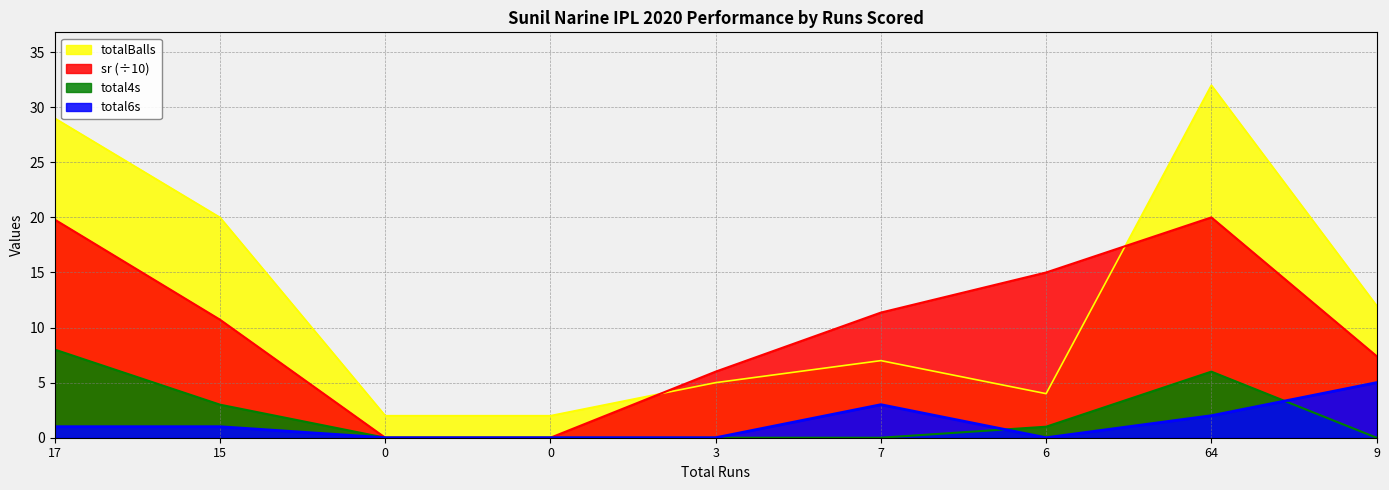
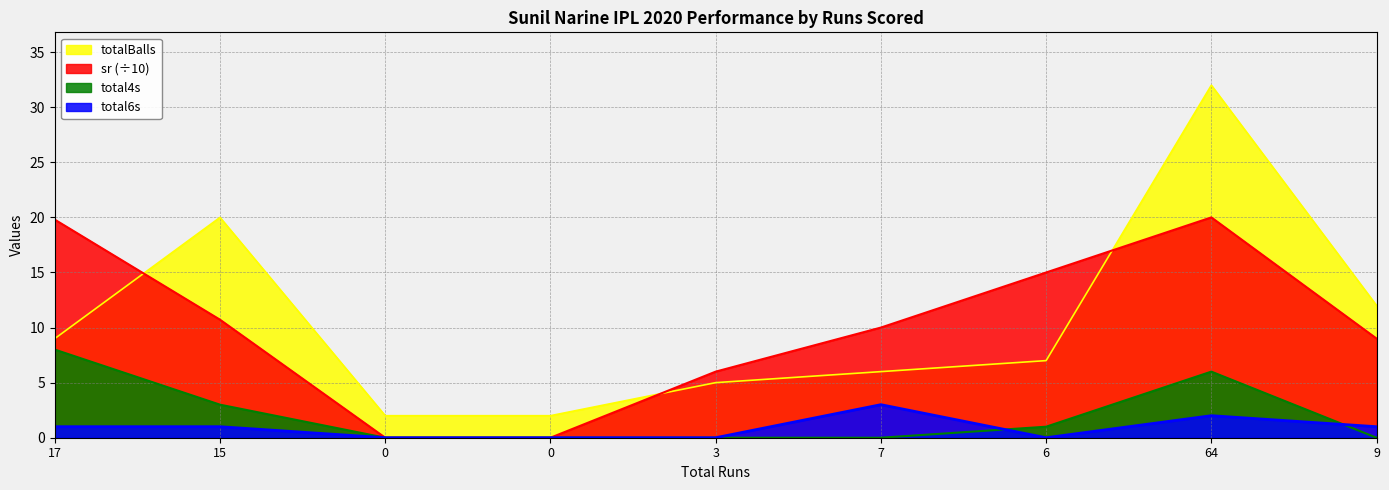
  {
    "totalBalls": {
-     "17": 29,
+     "17": 9,
      "15": 20,
      "3": 5,
-     "7": 7,
-     "6": 4,
+     "7": 6,
+     "6": 7,
      "64": 32,
      "9": 12
    },
    "sr (÷10)": {
      "17": 19.8,
      "15": 10.7,
      "3": 6.0,
-     "7": 11.4,
+     "7": 10.0,
      "6": 15.0,
      "64": 20.0,
-     "9": 7.4
+     "9": 9.0
    },
    "total4s": {
      "17": 8.0,
      "15": 3.0,
      "7": 0.0,
      "6": 1.0,
      "64": 6.0,
      "9": 0.0
    },
    "total6s": {
      "17": 1,
      "15": 1,
      "7": 3,
      "6": 0,
      "64": 2,
-     "9": 5
+     "9": 1
    }
  }
